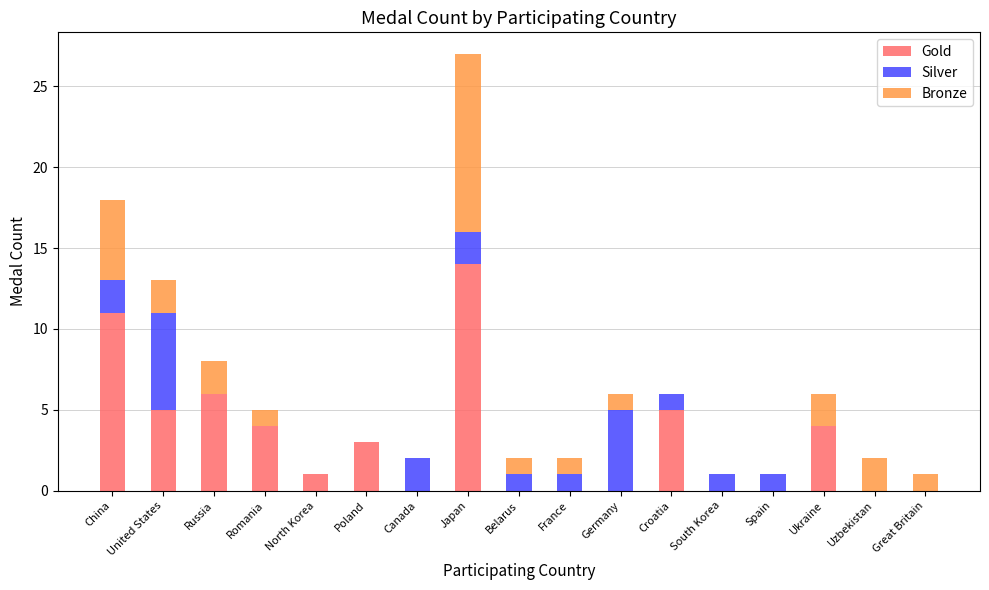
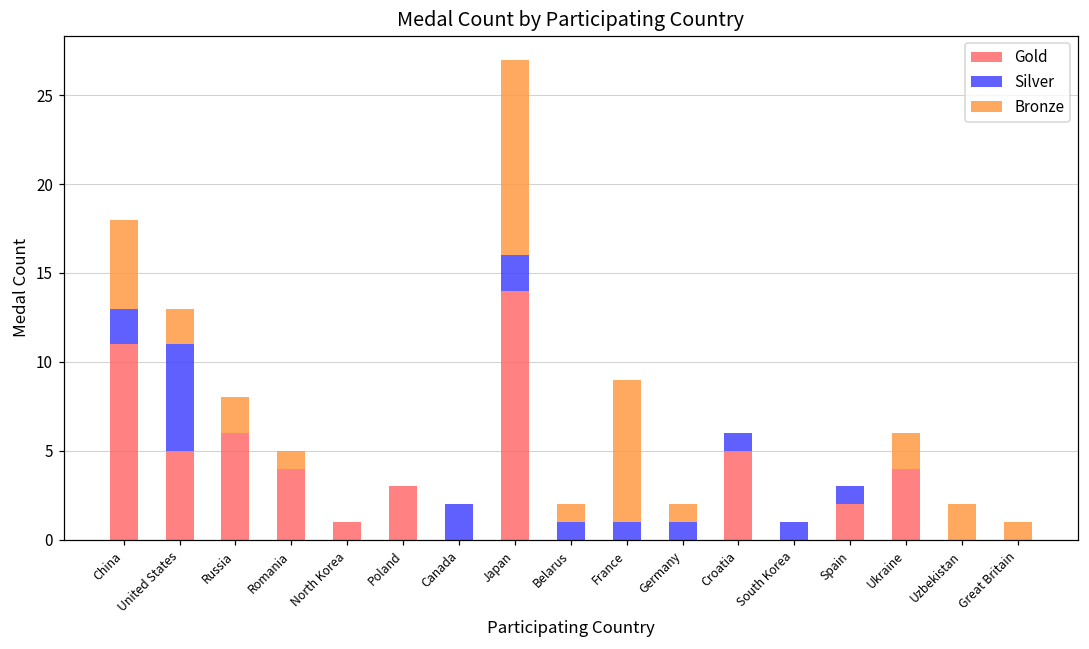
  {
    "Gold": {
      "China": 11,
      "United States": 5,
      "Russia": 6,
      "Romania": 4,
      "North Korea": 1,
      "Poland": 3,
      "Canada": 0,
      "Japan": 14,
      "Belarus": 0,
      "France": 0,
      "Germany": 0,
      "Croatia": 5,
      "South Korea": 0,
-     "Spain": 0,
+     "Spain": 2,
      "Ukraine": 4,
      "Uzbekistan": 0,
      "Great Britain": 0
    },
    "Silver": {
      "China": 2,
      "United States": 6,
      "Russia": 0,
      "Romania": 0,
      "North Korea": 0,
      "Poland": 0,
      "Canada": 2,
      "Japan": 2,
      "Belarus": 1,
      "France": 1,
-     "Germany": 5,
+     "Germany": 1,
      "Croatia": 1,
      "South Korea": 1,
      "Spain": 1,
      "Ukraine": 0,
      "Uzbekistan": 0,
      "Great Britain": 0
    },
    "Bronze": {
      "China": 5,
      "United States": 2,
      "Russia": 2,
      "Romania": 1,
      "North Korea": 0,
      "Poland": 0,
      "Canada": 0,
      "Japan": 11,
      "Belarus": 1,
-     "France": 1,
+     "France": 8,
      "Germany": 1,
      "Croatia": 0,
      "South Korea": 0,
      "Spain": 0,
      "Ukraine": 2,
      "Uzbekistan": 2,
      "Great Britain": 1
    }
  }
